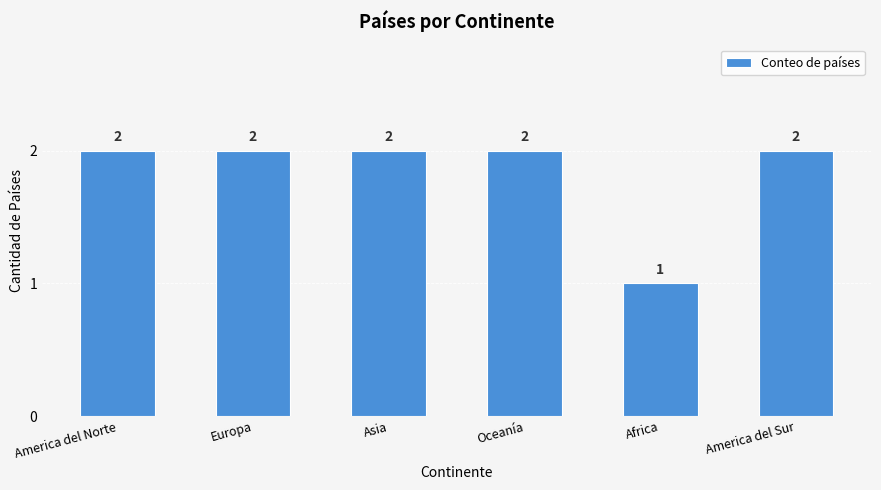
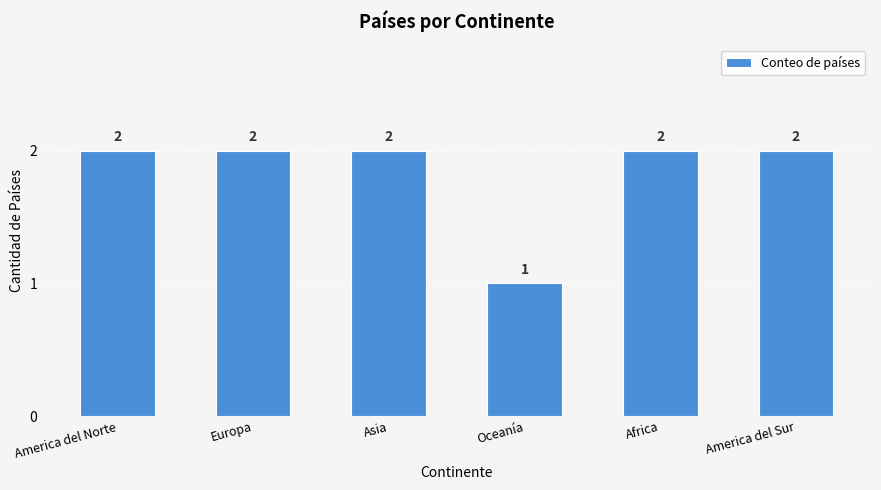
  {
    "America del Norte": 2,
    "Europa": 2,
    "Asia": 2,
-   "Oceanía": 2,
-   "Africa": 1,
+   "Oceanía": 1,
+   "Africa": 2,
    "America del Sur": 2
  }
